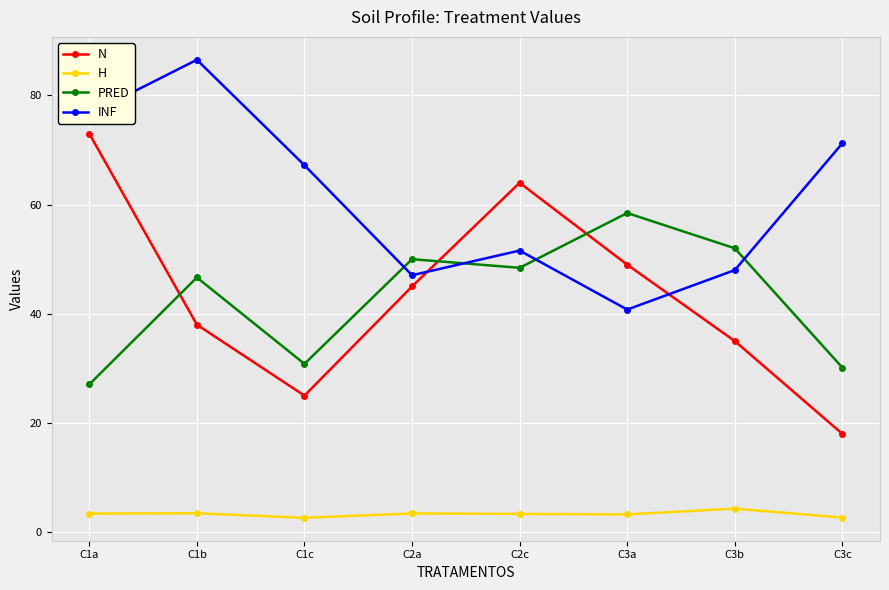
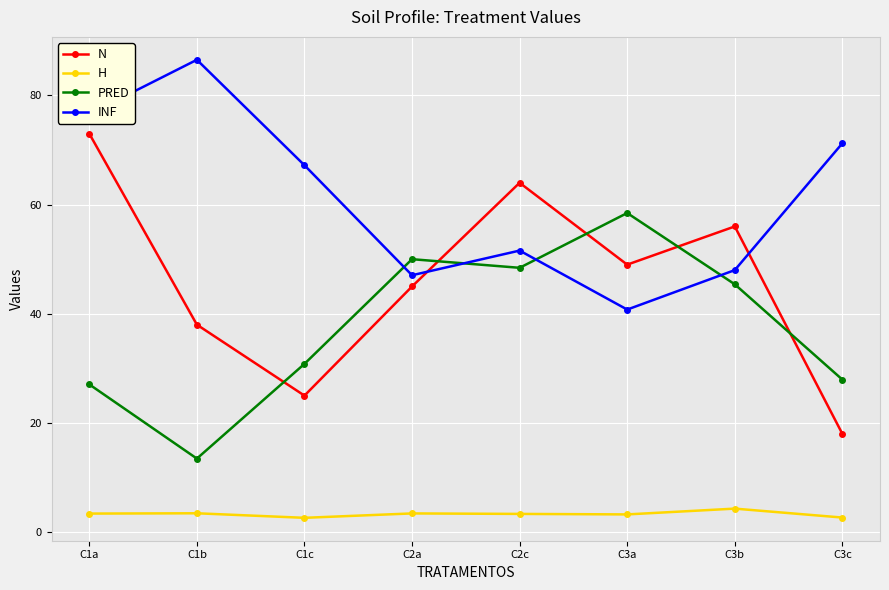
  {
    "N": {
      "C1a": 73,
      "C1b": 38,
      "C1c": 25,
      "C2a": 45,
      "C2c": 64,
      "C3a": 49,
-     "C3b": 35,
+     "C3b": 56,
      "C3c": 18
    },
    "H": {
      "C1a": 3,
      "C1b": 3,
      "C1c": 3,
      "C2a": 3,
      "C2c": 3,
      "C3a": 3,
      "C3b": 4,
      "C3c": 3
    },
    "PRED": {
      "C1a": 27,
-     "C1b": 47,
+     "C1b": 13,
      "C1c": 31,
      "C2a": 50,
      "C2c": 48,
      "C3a": 58,
-     "C3b": 52,
-     "C3c": 30
+     "C3b": 45,
+     "C3c": 28
    },
    "INF": {
      "C1b": 87,
      "C1c": 67,
      "C2a": 47,
      "C2c": 52,
      "C3a": 41,
      "C3b": 48,
      "C3c": 71
    }
  }
